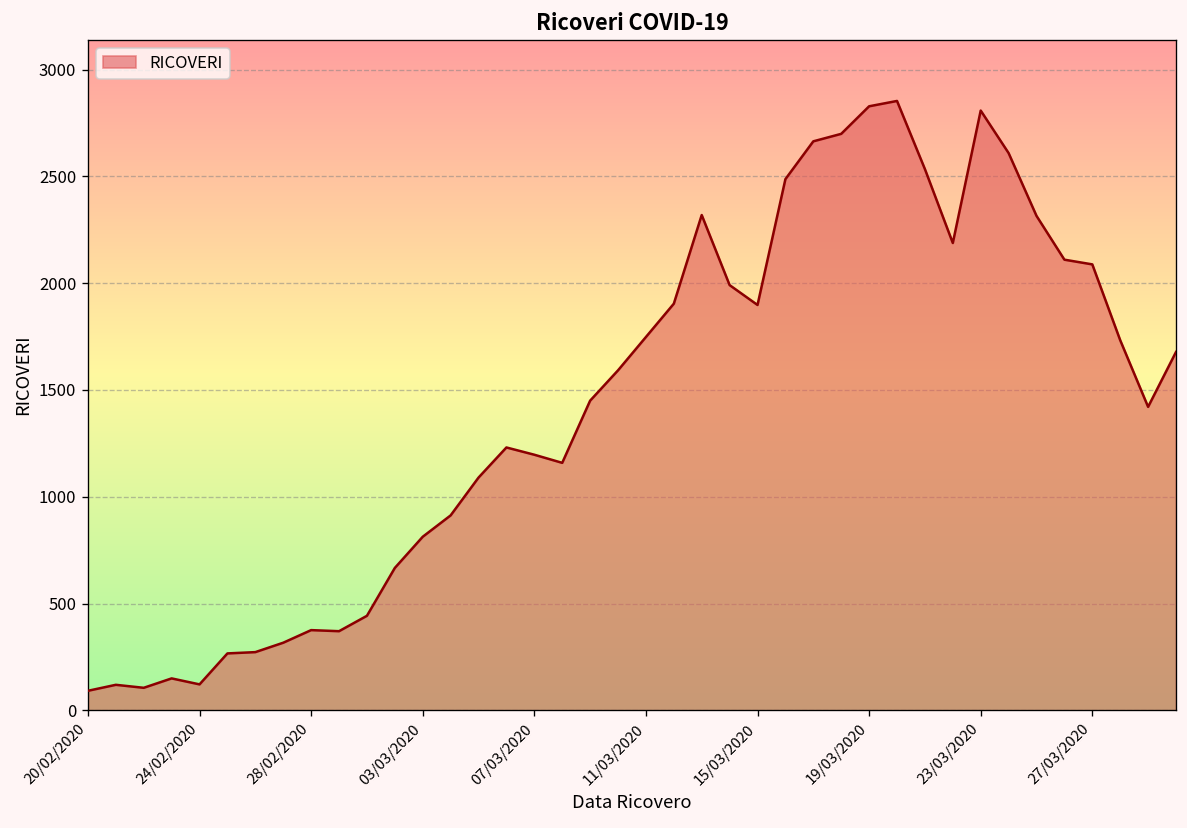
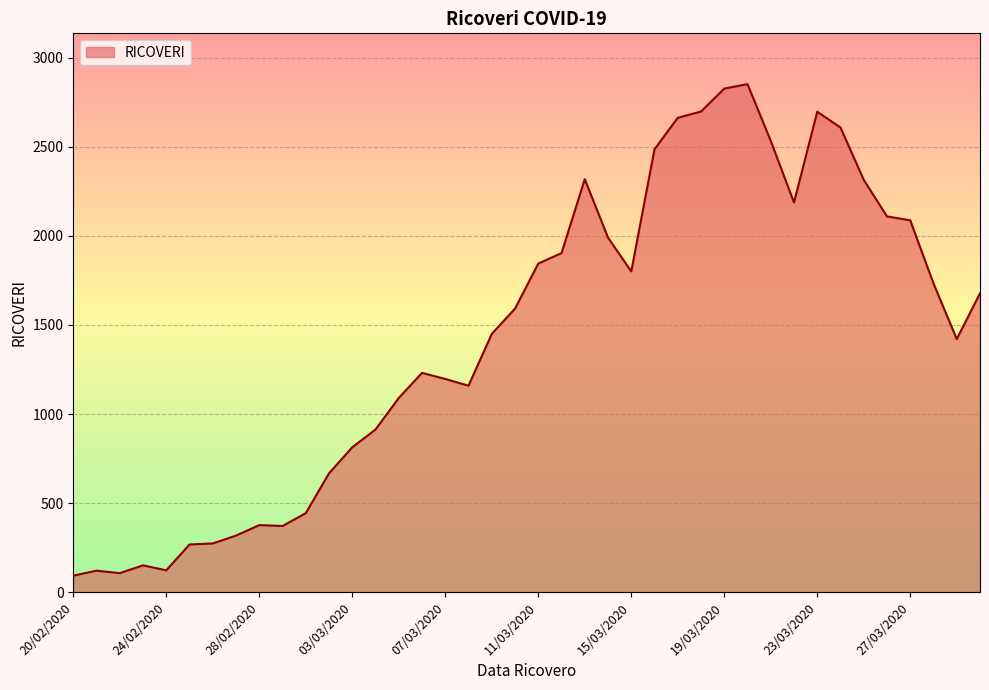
  {
    "20/02/2020": 90,
    "24/02/2020": 120,
    "28/02/2020": 380,
    "03/03/2020": 810,
    "07/03/2020": 1200,
-   "11/03/2020": 1750,
-   "15/03/2020": 1900,
+   "11/03/2020": 1850,
+   "15/03/2020": 1800,
    "19/03/2020": 2830,
-   "23/03/2020": 2810,
+   "23/03/2020": 2700,
    "27/03/2020": 2090
  }
